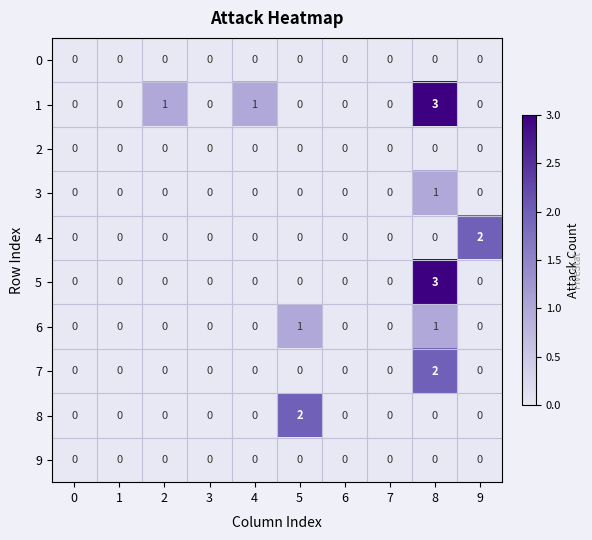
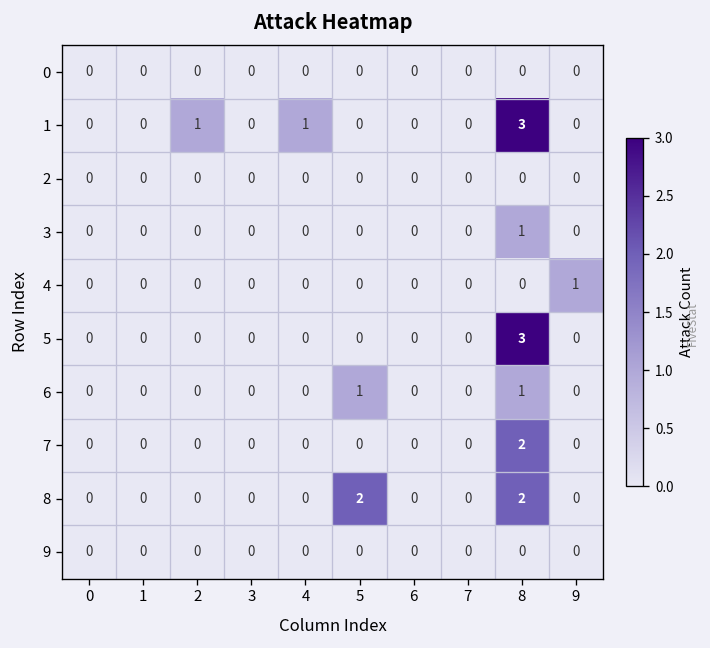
  {
    "0": {
      "0": 0,
      "1": 0,
      "2": 0,
      "3": 0,
      "4": 0,
      "5": 0,
      "6": 0,
      "7": 0,
      "8": 0,
      "9": 0
    },
    "1": {
      "0": 0,
      "1": 0,
      "2": 1,
      "3": 0,
      "4": 1,
      "5": 0,
      "6": 0,
      "7": 0,
      "8": 3,
      "9": 0
    },
    "2": {
      "0": 0,
      "1": 0,
      "2": 0,
      "3": 0,
      "4": 0,
      "5": 0,
      "6": 0,
      "7": 0,
      "8": 0,
      "9": 0
    },
    "3": {
      "0": 0,
      "1": 0,
      "2": 0,
      "3": 0,
      "4": 0,
      "5": 0,
      "6": 0,
      "7": 0,
      "8": 1,
      "9": 0
    },
    "4": {
      "0": 0,
      "1": 0,
      "2": 0,
      "3": 0,
      "4": 0,
      "5": 0,
      "6": 0,
      "7": 0,
      "8": 0,
-     "9": 2
+     "9": 1
    },
    "5": {
      "0": 0,
      "1": 0,
      "2": 0,
      "3": 0,
      "4": 0,
      "5": 0,
      "6": 0,
      "7": 0,
      "8": 3,
      "9": 0
    },
    "6": {
      "0": 0,
      "1": 0,
      "2": 0,
      "3": 0,
      "4": 0,
      "5": 1,
      "6": 0,
      "7": 0,
      "8": 1,
      "9": 0
    },
    "7": {
      "0": 0,
      "1": 0,
      "2": 0,
      "3": 0,
      "4": 0,
      "5": 0,
      "6": 0,
      "7": 0,
      "8": 2,
      "9": 0
    },
    "8": {
      "0": 0,
      "1": 0,
      "2": 0,
      "3": 0,
      "4": 0,
      "5": 2,
      "6": 0,
      "7": 0,
-     "8": 0,
+     "8": 2,
      "9": 0
    },
    "9": {
      "0": 0,
      "1": 0,
      "2": 0,
      "3": 0,
      "4": 0,
      "5": 0,
      "6": 0,
      "7": 0,
      "8": 0,
      "9": 0
    }
  }
